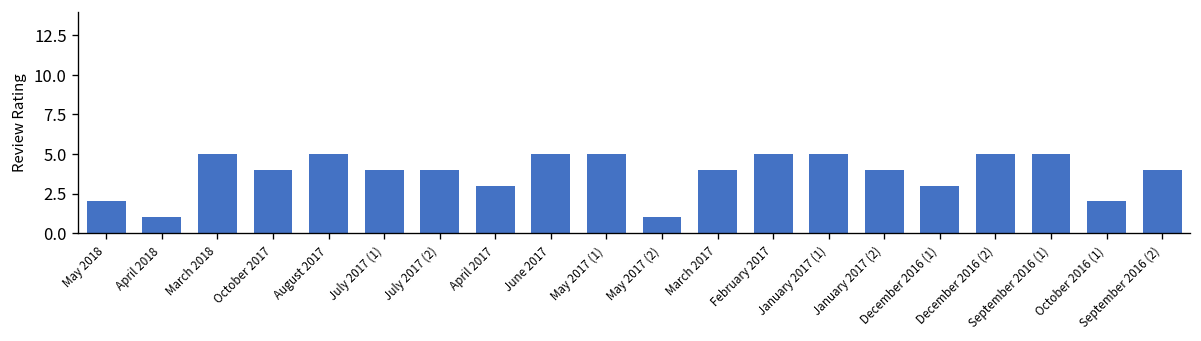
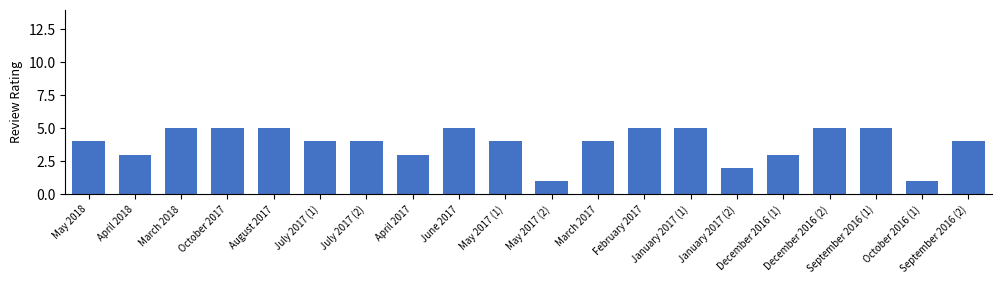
  {
-   "May 2018": 2,
-   "April 2018": 1,
+   "May 2018": 4,
+   "April 2018": 3,
    "March 2018": 5,
-   "October 2017": 4,
+   "October 2017": 5,
    "August 2017": 5,
    "July 2017 (1)": 4,
    "July 2017 (2)": 4,
    "April 2017": 3,
    "June 2017": 5,
-   "May 2017 (1)": 5,
+   "May 2017 (1)": 4,
    "May 2017 (2)": 1,
    "March 2017": 4,
    "February 2017": 5,
    "January 2017 (1)": 5,
-   "January 2017 (2)": 4,
+   "January 2017 (2)": 2,
    "December 2016 (1)": 3,
    "December 2016 (2)": 5,
    "September 2016 (1)": 5,
-   "October 2016 (1)": 2,
+   "October 2016 (1)": 1,
    "September 2016 (2)": 4
  }
